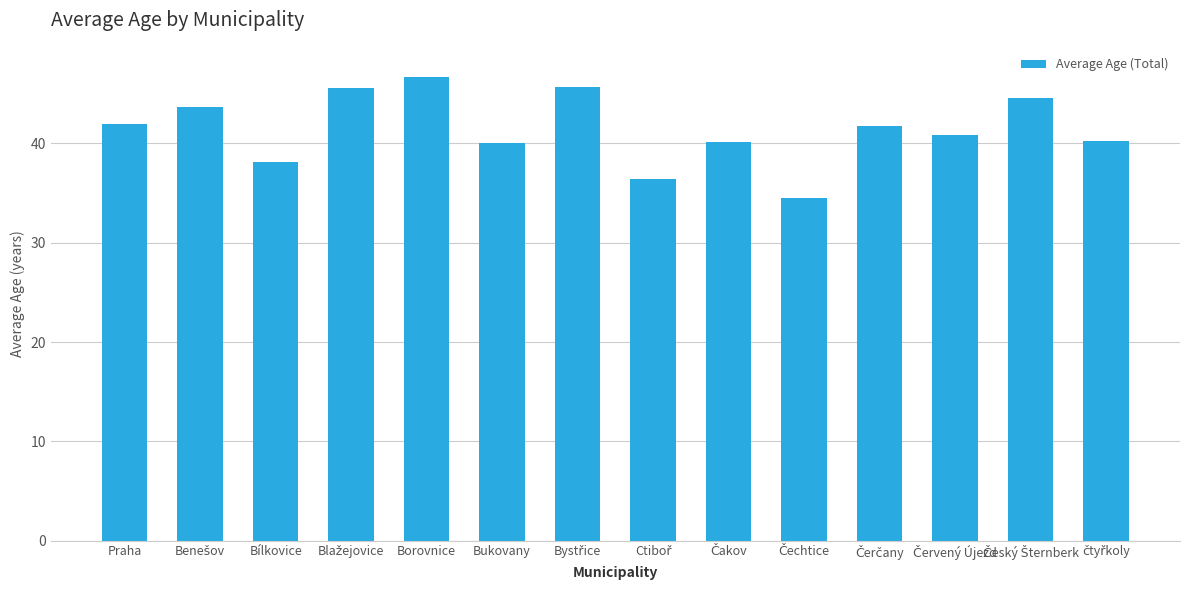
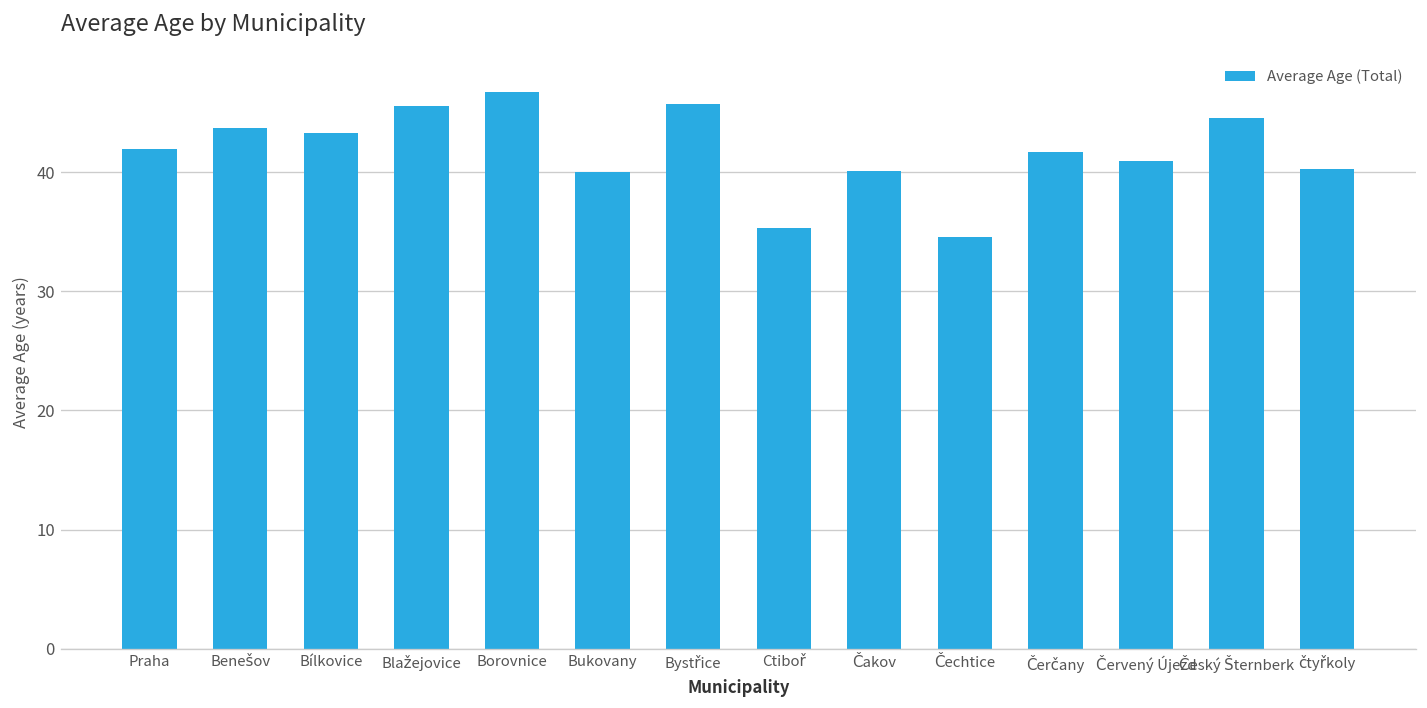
  {
    "Praha": 42,
    "Benešov": 44,
-   "Bílkovice": 38,
+   "Bílkovice": 43,
    "Blažejovice": 46,
    "Borovnice": 47,
    "Bukovany": 40,
    "Bystřice": 46,
-   "Ctiboř": 36,
+   "Ctiboř": 35,
    "Čakov": 40,
    "Čechtice": 35,
    "Čerčany": 42,
    "čtyřkoly": 40
  }
